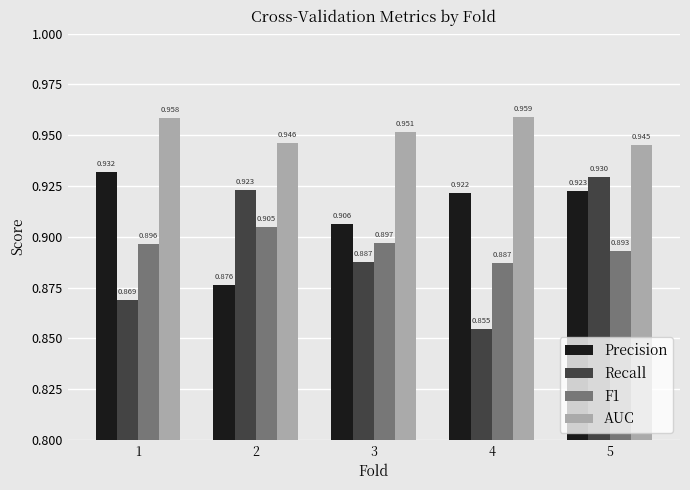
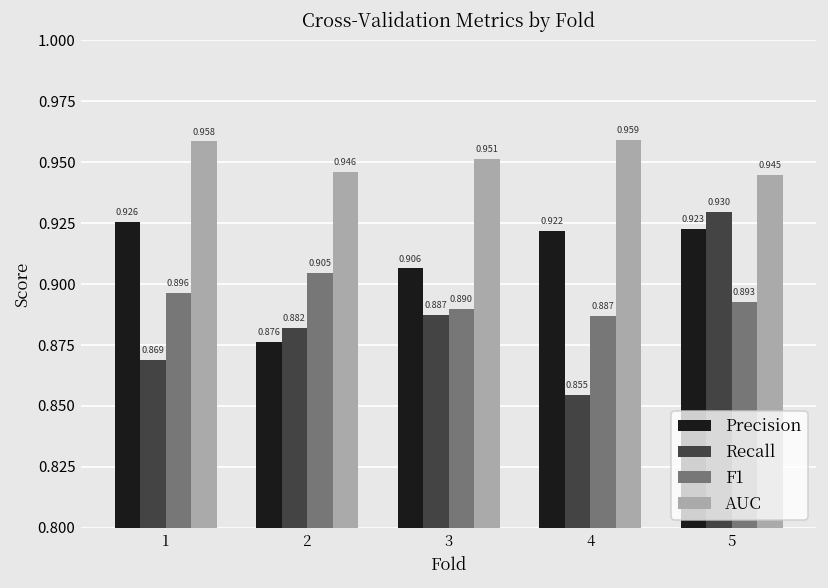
  {
    "Precision": {
-     "1": 0.932,
+     "1": 0.926,
      "2": 0.876,
      "3": 0.906,
      "4": 0.922,
      "5": 0.923
    },
    "Recall": {
      "1": 0.869,
-     "2": 0.923,
+     "2": 0.882,
      "3": 0.887,
      "4": 0.855,
      "5": 0.930
    },
    "F1": {
      "1": 0.896,
      "2": 0.905,
-     "3": 0.897,
+     "3": 0.890,
      "4": 0.887,
      "5": 0.893
    },
    "AUC": {
      "1": 0.958,
      "2": 0.946,
      "3": 0.951,
      "4": 0.959,
      "5": 0.945
    }
  }
